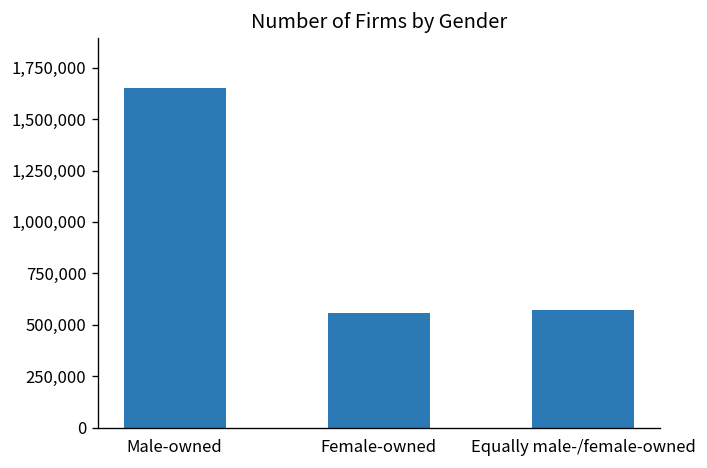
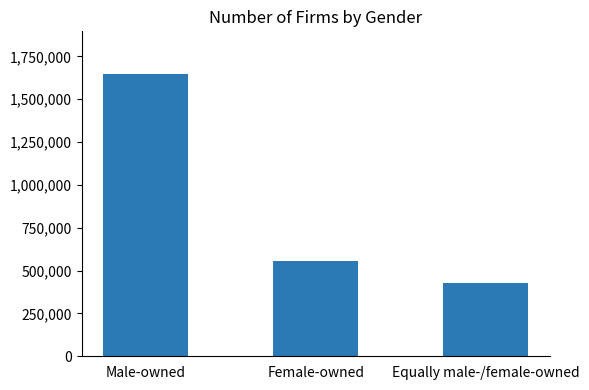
  {
    "Male-owned": "1,650,000",
    "Female-owned": "560,000",
-   "Equally male-/female-owned": "570,000"
+   "Equally male-/female-owned": "430,000"
  }
